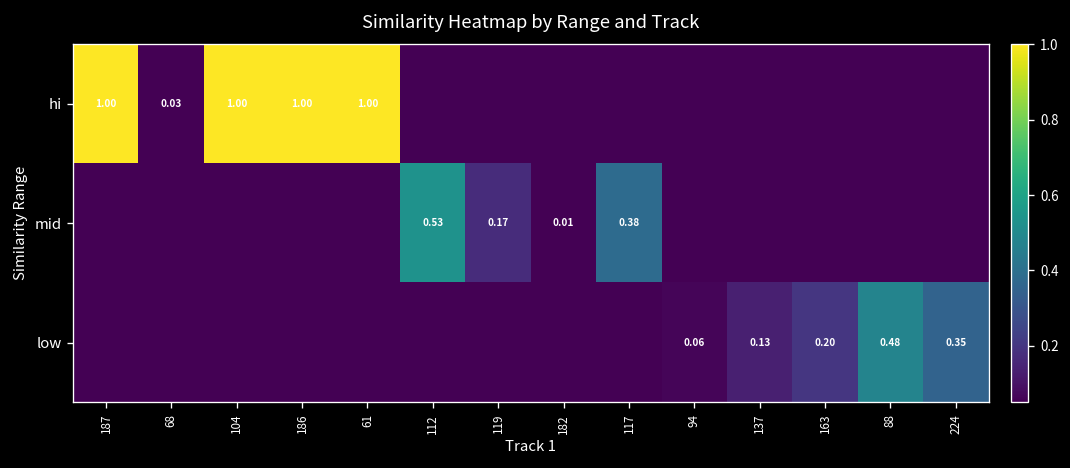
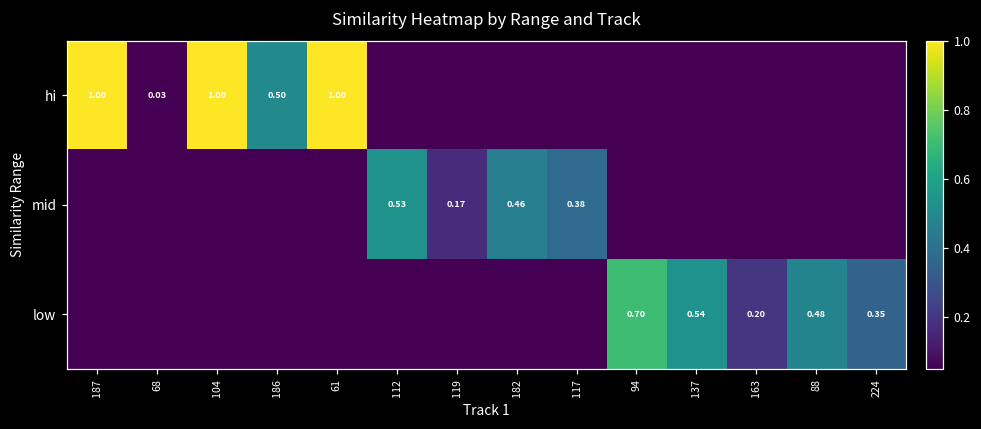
  {
    "hi": {
      "187": 1.00,
      "68": 0.03,
      "104": 1.00,
-     "186": 1.00,
+     "186": 0.50,
      "61": 1.00
    },
    "mid": {
      "112": 0.53,
      "119": 0.17,
-     "182": 0.01,
+     "182": 0.46,
      "117": 0.38
    },
    "low": {
-     "94": 0.06,
-     "137": 0.13,
+     "94": 0.70,
+     "137": 0.54,
      "163": 0.20,
      "88": 0.48,
      "224": 0.35
    }
  }
